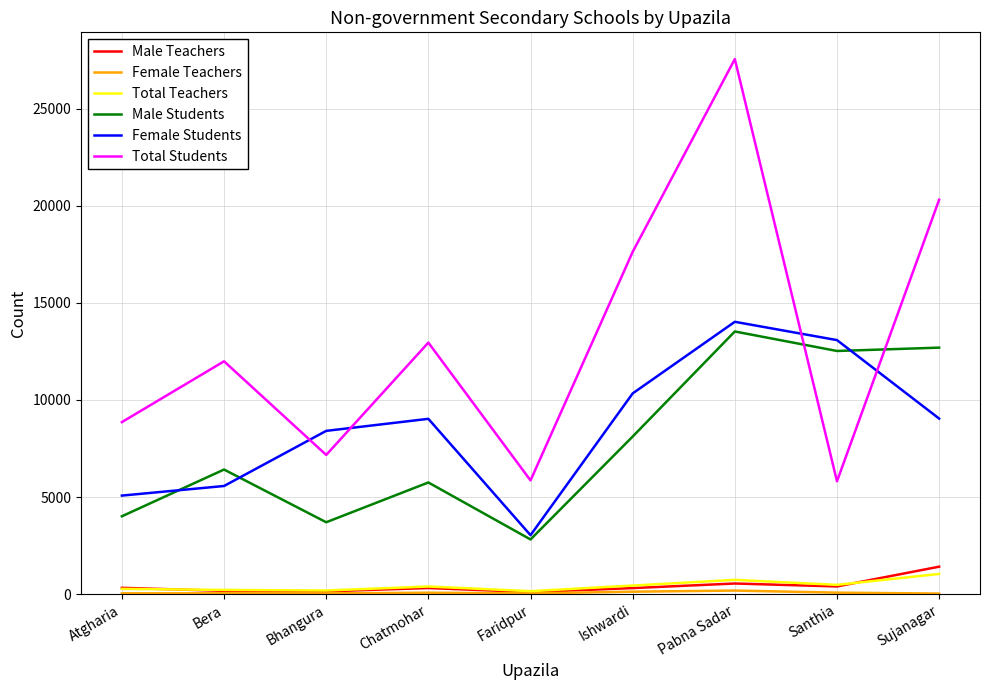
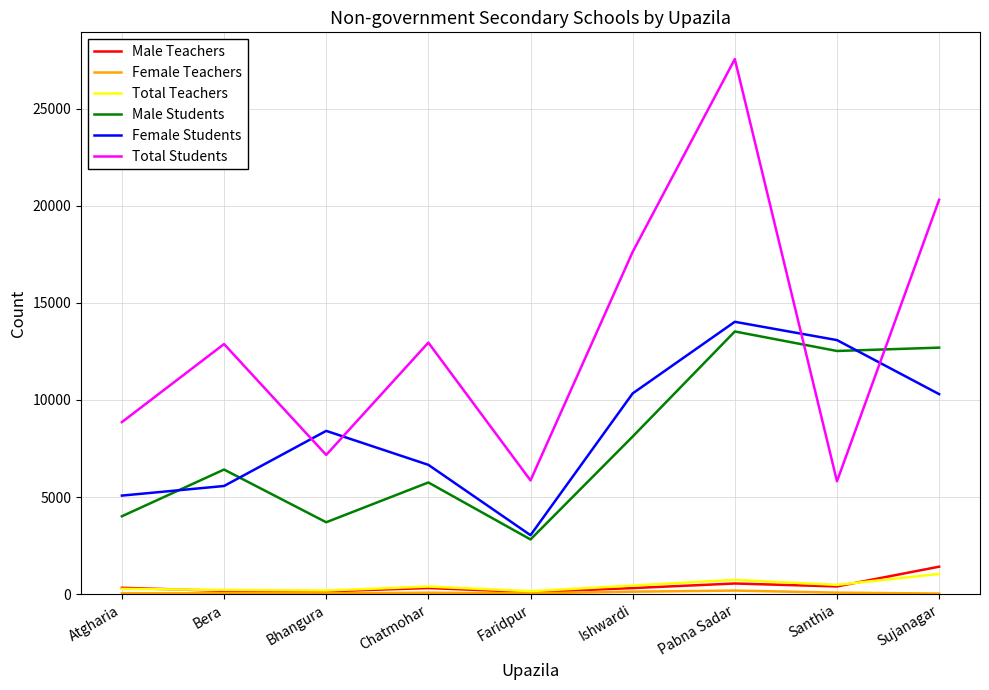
  {
    "Male Teachers": {
      "Pabna Sadar": 600,
      "Sujanagar": 1400
    },
    "Female Teachers": {
      "Atgharia": 0,
      "Chatmohar": 100,
      "Ishwardi": 100,
      "Pabna Sadar": 200,
      "Santhia": 100,
      "Sujanagar": 0
    },
    "Total Teachers": {
      "Pabna Sadar": 700,
      "Sujanagar": 1000
    },
    "Male Students": {
      "Atgharia": 4000,
      "Bera": 6400,
      "Bhangura": 3700,
      "Chatmohar": 5800,
      "Faridpur": 2800,
      "Ishwardi": 8100,
      "Pabna Sadar": 13500,
      "Santhia": 12500,
      "Sujanagar": 12700
    },
    "Female Students": {
      "Atgharia": 5100,
      "Bera": 5600,
      "Bhangura": 8400,
-     "Chatmohar": 9000,
+     "Chatmohar": 6700,
      "Faridpur": 3000,
      "Ishwardi": 10300,
      "Pabna Sadar": 14000,
      "Santhia": 13100,
-     "Sujanagar": 9000
+     "Sujanagar": 10300
    },
    "Total Students": {
      "Atgharia": 8900,
-     "Bera": 12000,
+     "Bera": 12900,
      "Bhangura": 7200,
      "Chatmohar": 13000,
      "Faridpur": 5900,
      "Ishwardi": 17600,
      "Pabna Sadar": 27600,
      "Santhia": 5800,
      "Sujanagar": 20300
    }
  }
